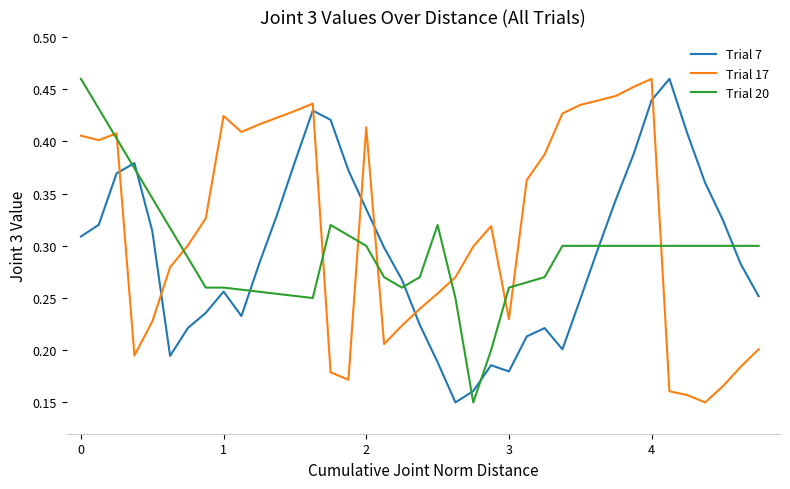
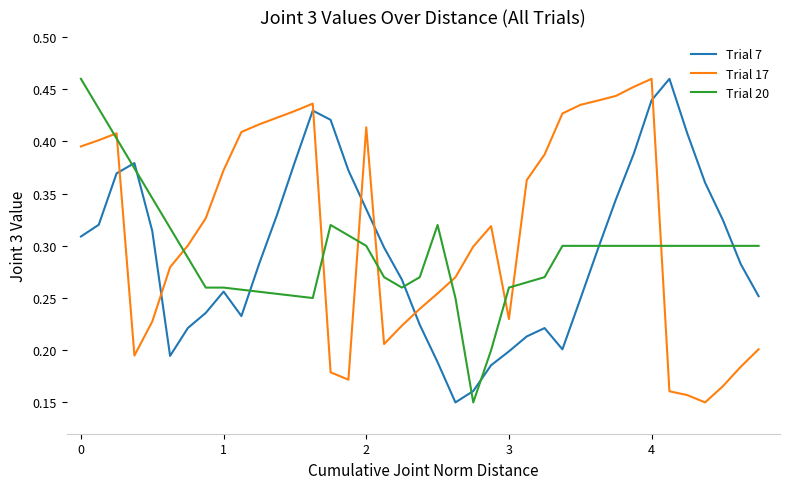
  {
    "Trial 7": {
      "0": 0.309,
      "1": 0.256,
      "2": 0.335,
-     "3": 0.180,
+     "3": 0.199,
      "4": 0.440
    },
    "Trial 17": {
-     "0": 0.406,
-     "1": 0.424,
+     "0": 0.395,
+     "1": 0.372,
      "2": 0.414,
      "3": 0.230,
      "4": 0.460
    },
    "Trial 20": {
      "0": 0.460,
      "1": 0.260,
      "2": 0.300,
      "3": 0.260,
      "4": 0.300
    }
  }
